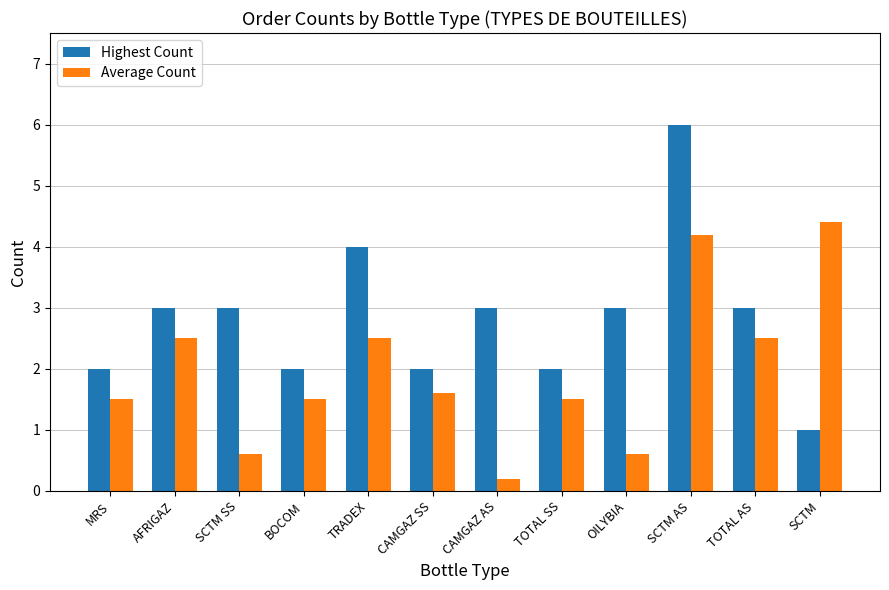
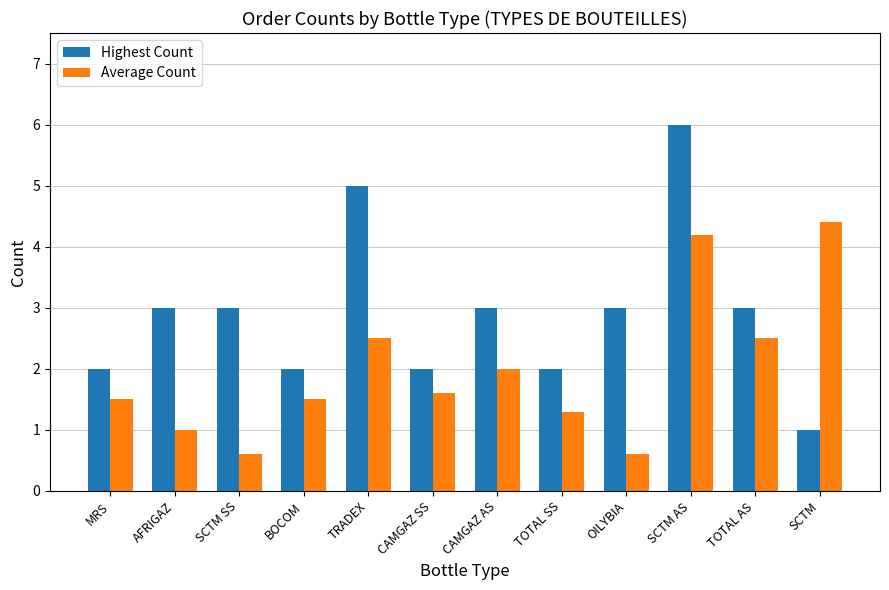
  {
    "Highest Count": {
      "MRS": 2,
      "AFRIGAZ": 3,
      "SCTM SS": 3,
      "BOCOM": 2,
-     "TRADEX": 4,
+     "TRADEX": 5,
      "CAMGAZ SS": 2,
      "CAMGAZ AS": 3,
      "TOTAL SS": 2,
      "OILYBIA": 3,
      "SCTM AS": 6,
      "TOTAL AS": 3,
      "SCTM": 1
    },
    "Average Count": {
      "MRS": 1.5,
-     "AFRIGAZ": 2.5,
+     "AFRIGAZ": 1.0,
      "SCTM SS": 0.6,
      "BOCOM": 1.5,
      "TRADEX": 2.5,
      "CAMGAZ SS": 1.6,
-     "CAMGAZ AS": 0.2,
-     "TOTAL SS": 1.5,
+     "CAMGAZ AS": 2.0,
+     "TOTAL SS": 1.3,
      "OILYBIA": 0.6,
      "SCTM AS": 4.2,
      "TOTAL AS": 2.5,
      "SCTM": 4.4
    }
  }
